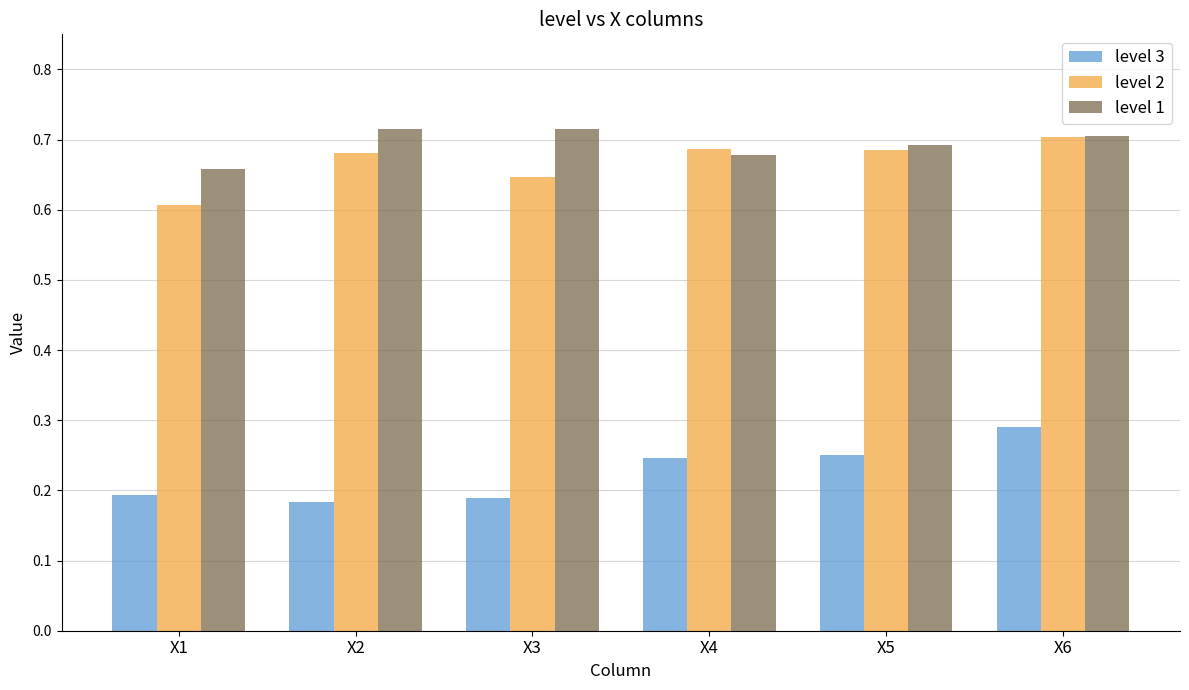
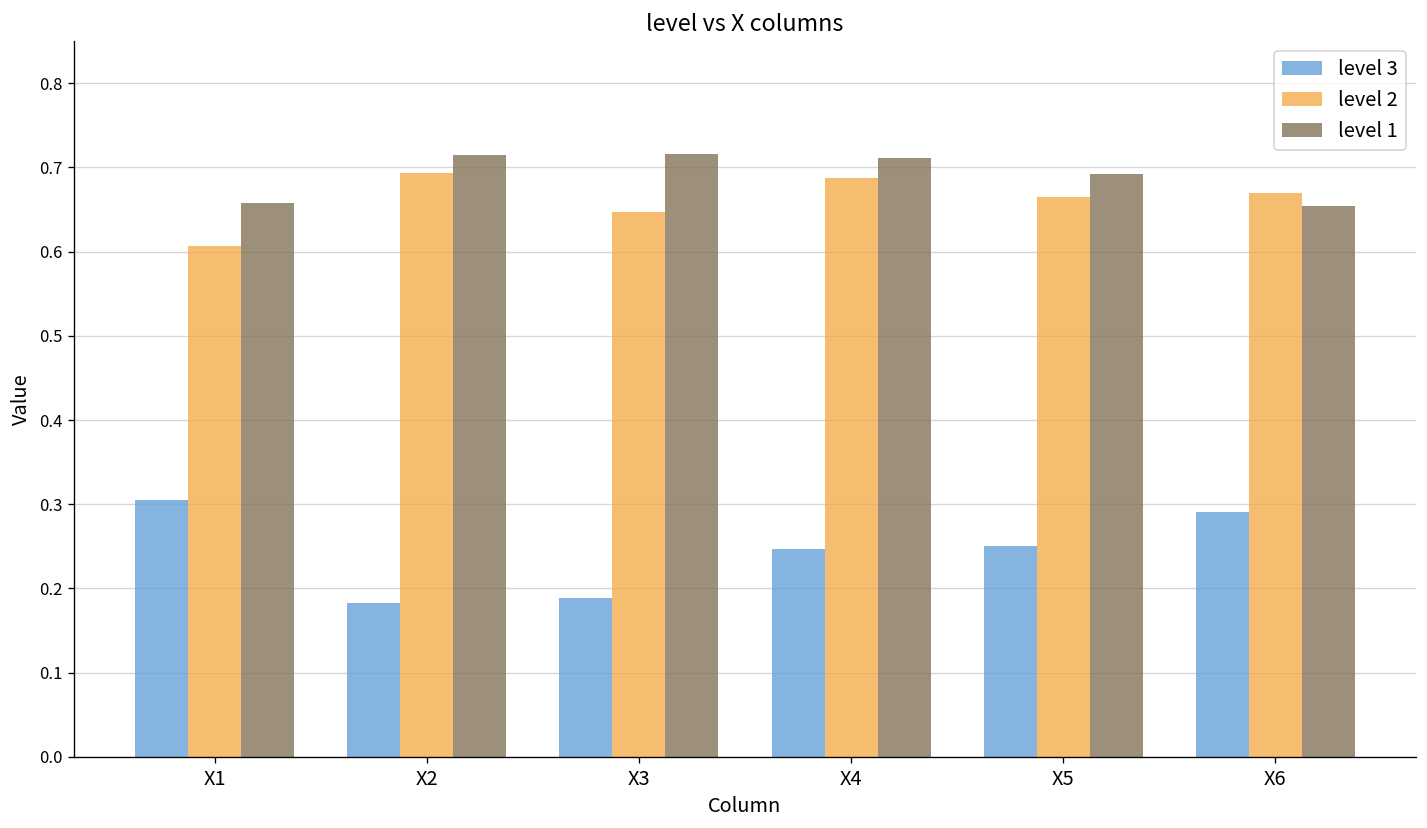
  {
    "level 3": {
-     "X1": 0.19,
+     "X1": 0.30,
      "X2": 0.18,
      "X3": 0.19,
      "X4": 0.25,
      "X5": 0.25,
      "X6": 0.29
    },
    "level 2": {
      "X1": 0.61,
-     "X2": 0.68,
+     "X2": 0.69,
      "X3": 0.65,
      "X4": 0.69,
-     "X5": 0.69,
-     "X6": 0.70
+     "X5": 0.66,
+     "X6": 0.67
    },
    "level 1": {
      "X1": 0.66,
      "X2": 0.71,
      "X3": 0.72,
-     "X4": 0.68,
+     "X4": 0.71,
      "X5": 0.69,
-     "X6": 0.71
+     "X6": 0.65
    }
  }
